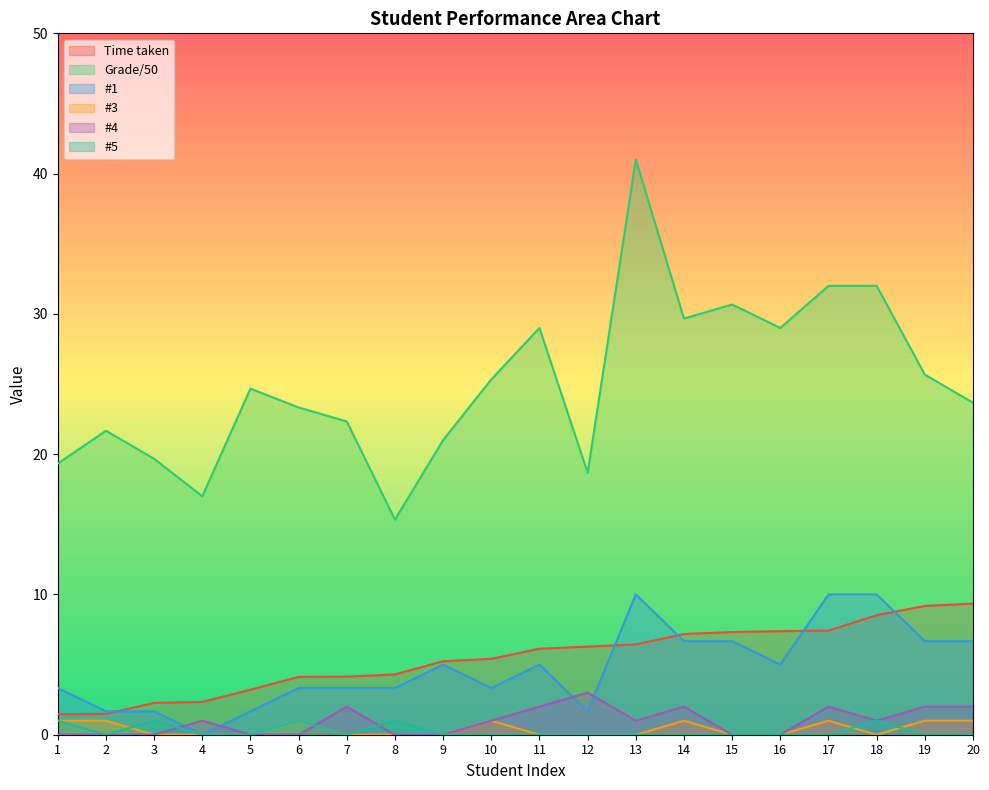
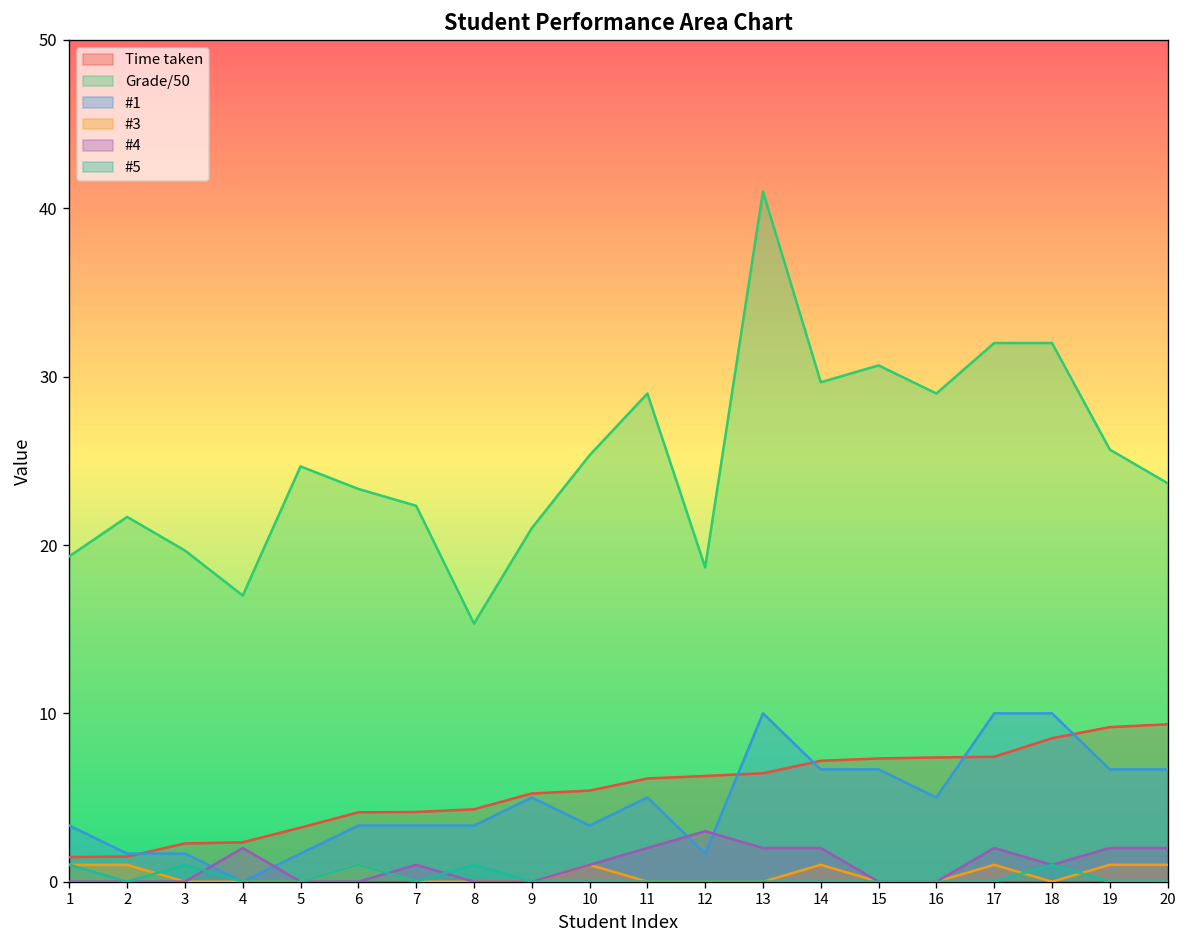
  {
    "#4": {
      "1": 0,
-     "4": 1,
+     "4": 2,
      "6": 0,
-     "7": 2,
+     "7": 1,
      "11": 2,
      "12": 3,
-     "13": 1,
+     "13": 2,
      "14": 2,
      "17": 2,
      "19": 2,
      "20": 2
    }
  }
